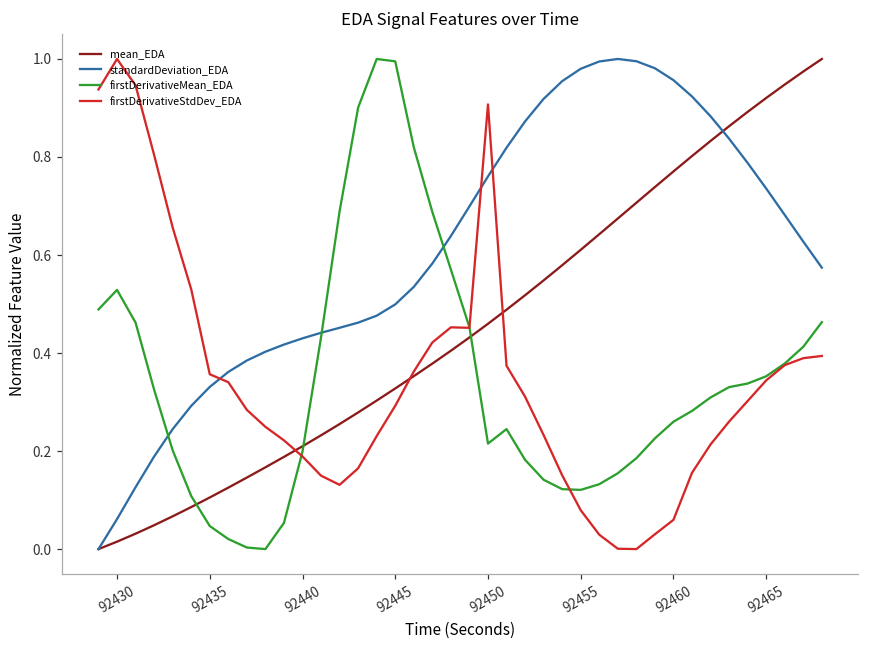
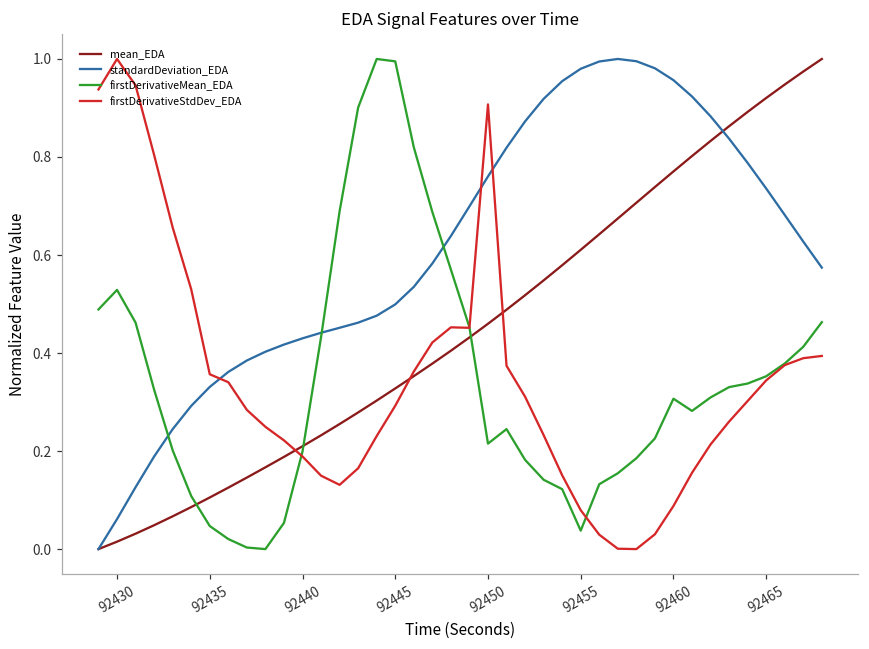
  {
    "mean_EDA": {
      "92430": 0.02,
      "92435": 0.11,
      "92440": 0.21,
      "92445": 0.33,
      "92450": 0.46,
      "92455": 0.61,
      "92460": 0.77,
      "92465": 0.92
    },
    "standardDeviation_EDA": {
      "92430": 0.06,
      "92435": 0.33,
      "92440": 0.43,
      "92445": 0.50,
      "92450": 0.76,
      "92455": 0.98,
      "92460": 0.96,
      "92465": 0.74
    },
    "firstDerivativeMean_EDA": {
      "92430": 0.53,
      "92435": 0.05,
      "92440": 0.20,
      "92445": 1.00,
      "92450": 0.22,
-     "92455": 0.12,
-     "92460": 0.26,
+     "92455": 0.04,
+     "92460": 0.31,
      "92465": 0.35
    },
    "firstDerivativeStdDev_EDA": {
      "92430": 1.00,
      "92435": 0.36,
      "92440": 0.19,
      "92445": 0.29,
      "92450": 0.91,
      "92455": 0.08,
-     "92460": 0.06,
+     "92460": 0.09,
      "92465": 0.34
    }
  }
